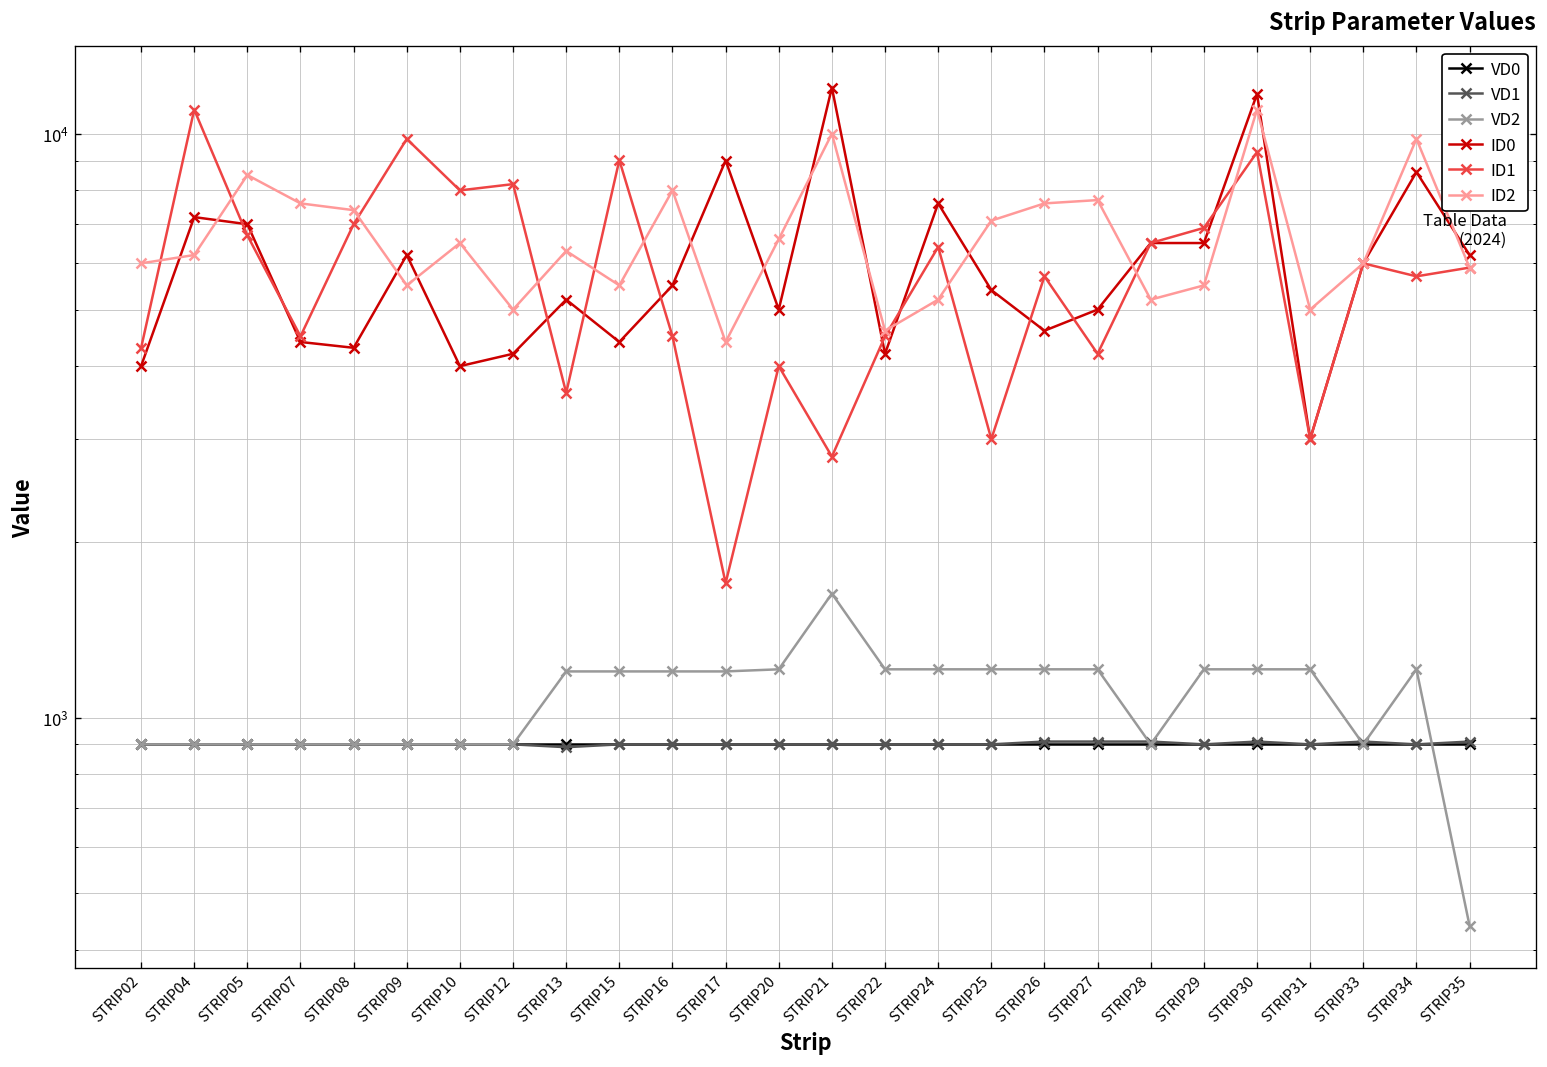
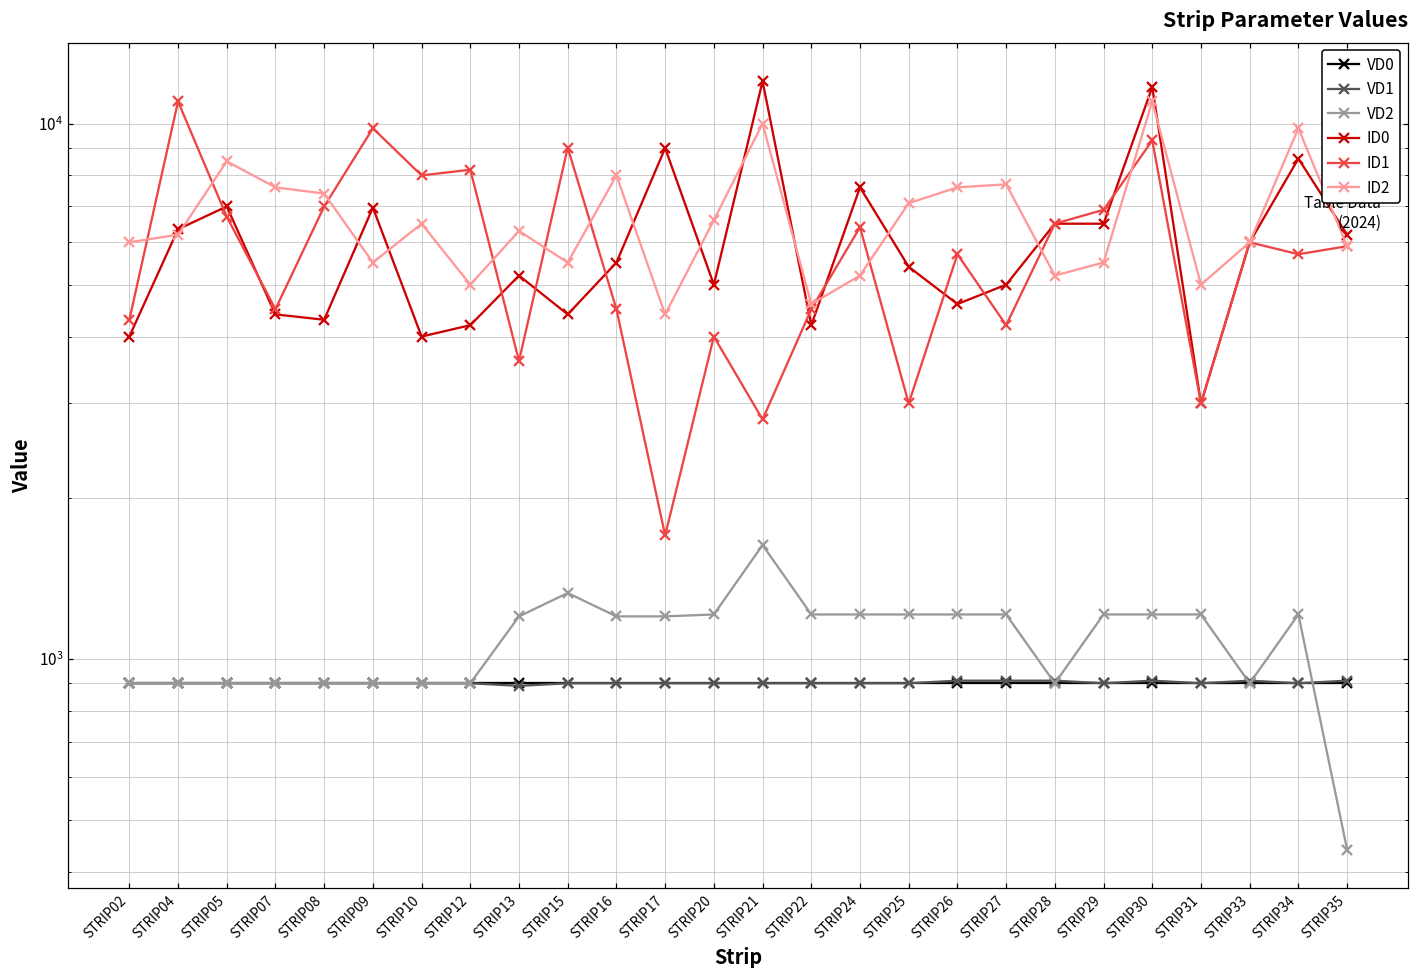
  {
    "VD2": {
      "STRIP13": 1200,
-     "STRIP15": 1200,
+     "STRIP15": 1330,
      "STRIP16": 1200,
      "STRIP17": 1200,
      "STRIP20": 1210,
      "STRIP21": 1630,
      "STRIP22": 1210,
      "STRIP24": 1210,
      "STRIP25": 1210,
      "STRIP26": 1210,
      "STRIP27": 1210,
      "STRIP29": 1210,
      "STRIP30": 1210,
      "STRIP31": 1210,
      "STRIP34": 1210,
      "STRIP35": 440
    },
    "ID0": {
      "STRIP02": 4000,
-     "STRIP04": 7200,
+     "STRIP04": 6300,
      "STRIP05": 7000,
      "STRIP07": 4400,
      "STRIP08": 4300,
-     "STRIP09": 6200,
+     "STRIP09": 7000,
      "STRIP10": 4000,
      "STRIP12": 4200,
      "STRIP13": 5200,
      "STRIP15": 4400,
      "STRIP16": 5500,
      "STRIP17": 9000,
      "STRIP20": 5000,
      "STRIP21": 12000,
      "STRIP22": 4200,
      "STRIP24": 7600,
      "STRIP25": 5400,
      "STRIP26": 4600,
      "STRIP27": 5000,
      "STRIP29": 6500,
      "STRIP30": 11700,
      "STRIP34": 8600
    },
    "ID1": {
      "STRIP02": 4300,
      "STRIP04": 11000,
      "STRIP05": 6700,
      "STRIP07": 4500,
      "STRIP08": 7000,
      "STRIP09": 9800,
      "STRIP10": 8000,
      "STRIP12": 8200,
      "STRIP13": 3600,
      "STRIP15": 9000,
      "STRIP16": 4500,
      "STRIP17": 1700,
      "STRIP20": 4000,
      "STRIP21": 2800,
      "STRIP22": 4500,
      "STRIP24": 6400,
      "STRIP25": 3000,
      "STRIP26": 5700,
      "STRIP27": 4200,
      "STRIP29": 6900,
      "STRIP30": 9300,
      "STRIP34": 5700
    },
    "ID2": {
      "STRIP02": 6000,
      "STRIP04": 6200,
      "STRIP05": 8500,
      "STRIP07": 7600,
      "STRIP08": 7400,
      "STRIP09": 5500,
      "STRIP10": 6500,
      "STRIP12": 5000,
      "STRIP13": 6300,
      "STRIP15": 5500,
      "STRIP16": 8000,
      "STRIP17": 4400,
      "STRIP20": 6600,
      "STRIP21": 10000,
      "STRIP22": 4600,
      "STRIP24": 5200,
      "STRIP25": 7100,
      "STRIP26": 7600,
      "STRIP27": 7700,
      "STRIP28": 5200,
      "STRIP29": 5500,
      "STRIP30": 11000,
      "STRIP31": 5000,
      "STRIP34": 9800
    }
  }
